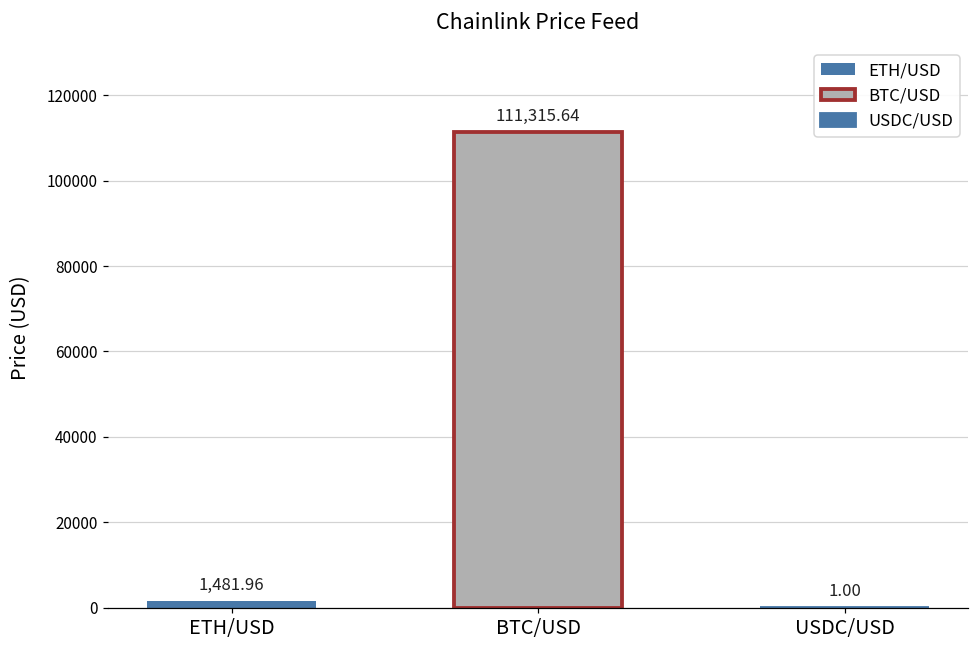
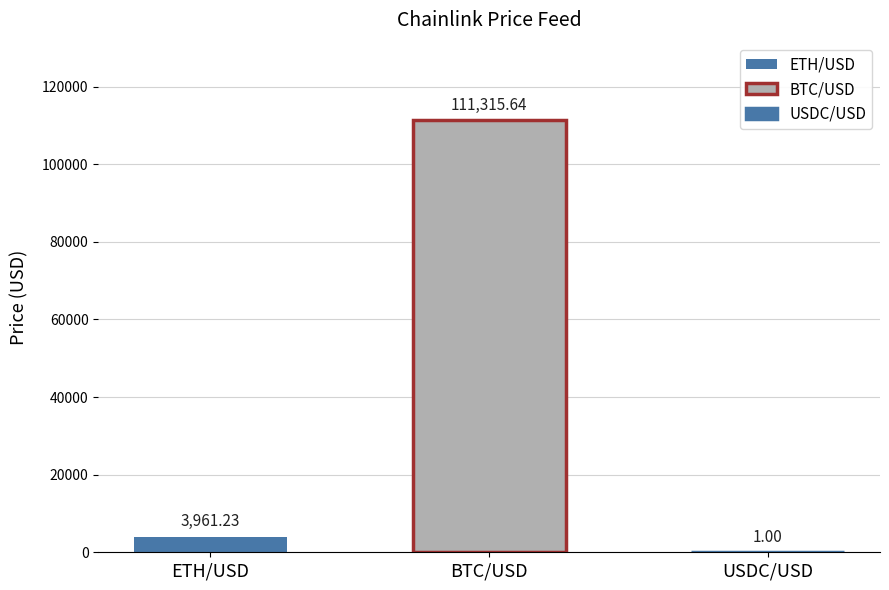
  {
-   "ETH/USD": "1,481.96",
+   "ETH/USD": "3,961.23",
    "BTC/USD": "111,315.64",
    "USDC/USD": "1.00"
  }
